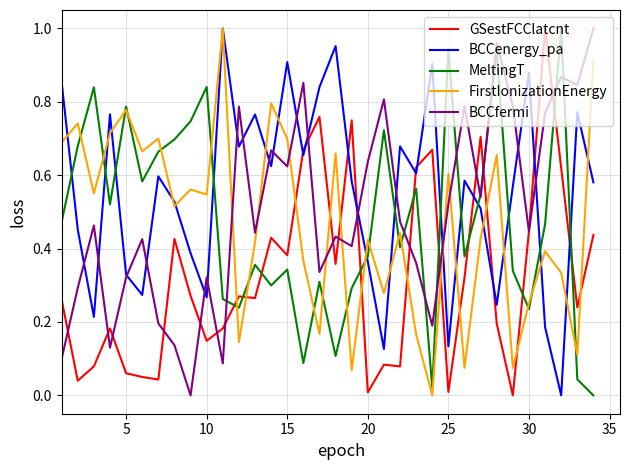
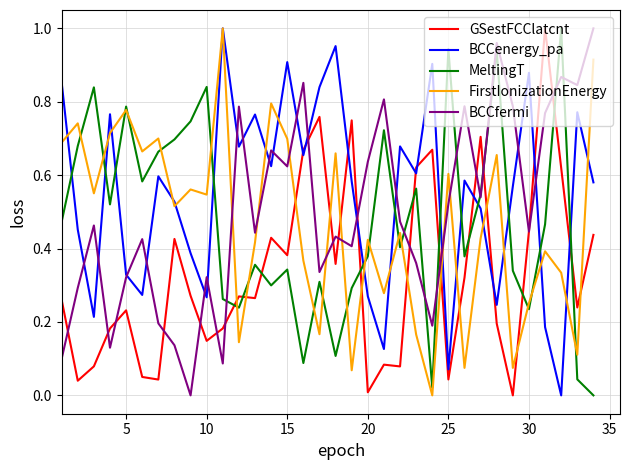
  {
    "GSestFCClatcnt": {
-     "5": 0.06,
+     "5": 0.23,
      "10": 0.15,
      "15": 0.38,
      "20": 0.01,
-     "25": 0.01
+     "25": 0.04
    },
    "BCCenergy_pa": {
      "5": 0.33,
      "10": 0.27,
      "15": 0.91,
-     "20": 0.36,
-     "25": 0.13
+     "20": 0.27,
+     "25": 0.07
    },
    "MeltingT": {
      "5": 0.79,
      "10": 0.84,
      "15": 0.34,
      "20": 0.38,
      "30": 0.23
    },
    "FirstIonizationEnergy": {
      "5": 0.78,
      "10": 0.55,
      "15": 0.70,
      "20": 0.42,
      "25": 0.60,
      "30": 0.25
    },
    "BCCfermi": {
      "5": 0.32,
      "10": 0.32,
      "15": 0.62,
      "20": 0.64,
      "25": 0.52
    }
  }
